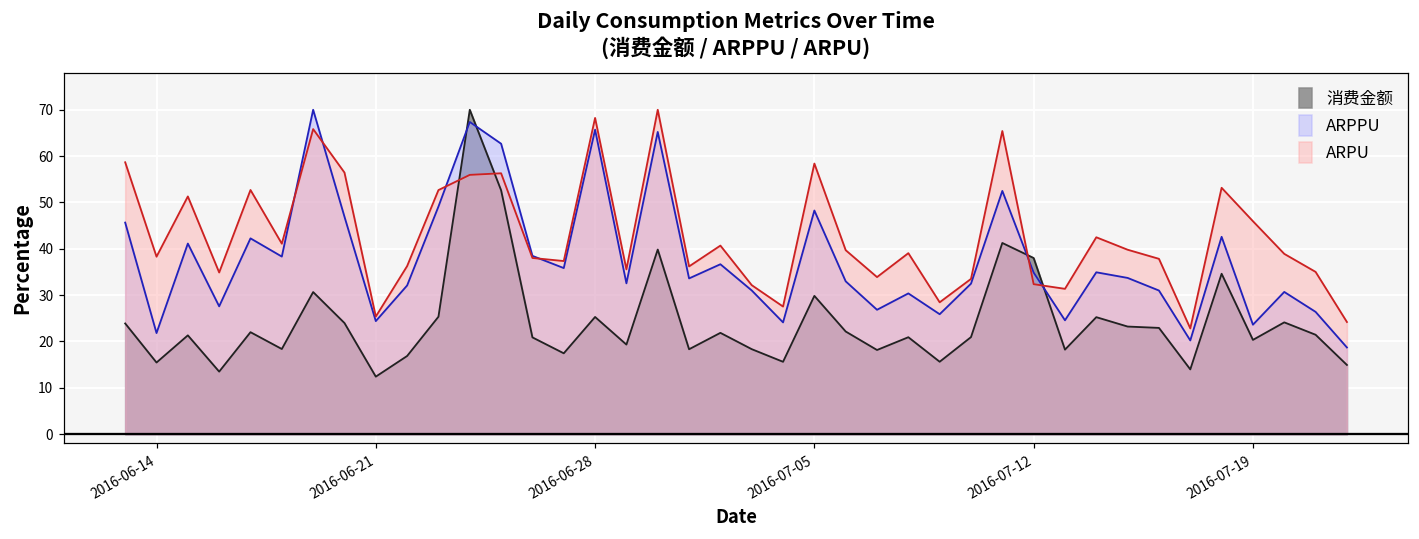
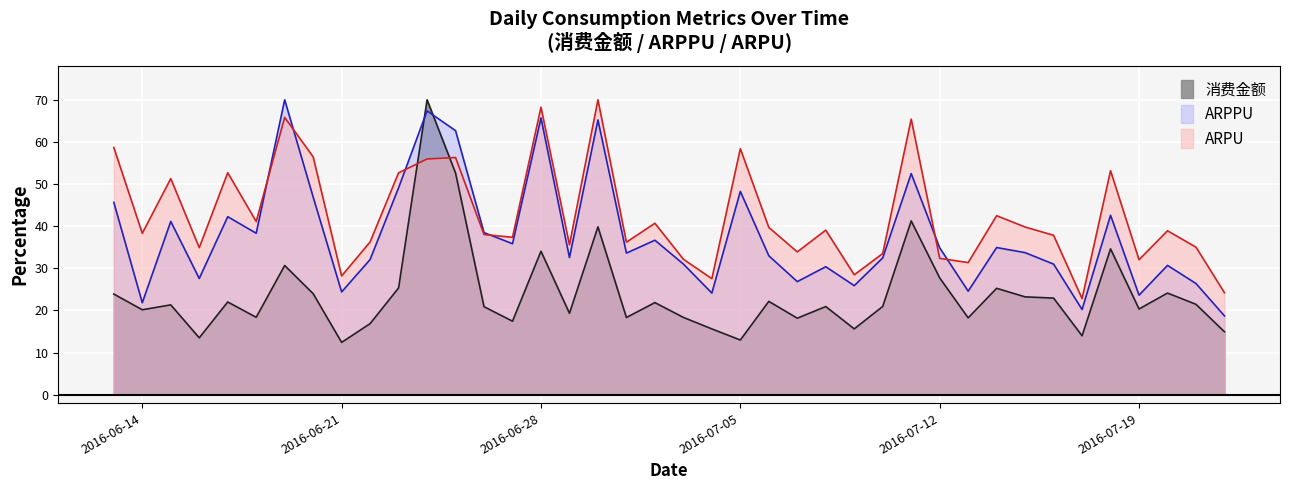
  {
    "消费金额": {
-     "2016-06-14": 15,
+     "2016-06-14": 20,
      "2016-06-21": 12,
-     "2016-06-28": 25,
-     "2016-07-05": 30,
-     "2016-07-12": 38,
+     "2016-06-28": 34,
+     "2016-07-05": 13,
+     "2016-07-12": 28,
      "2016-07-19": 20
    },
    "ARPPU": {
      "2016-06-14": 22,
      "2016-06-21": 24,
      "2016-06-28": 66,
      "2016-07-05": 48,
      "2016-07-12": 35,
      "2016-07-19": 24
    },
    "ARPU": {
      "2016-06-14": 38,
-     "2016-06-21": 25,
+     "2016-06-21": 28,
      "2016-06-28": 68,
      "2016-07-05": 58,
      "2016-07-12": 32,
-     "2016-07-19": 46
+     "2016-07-19": 32
    }
  }
